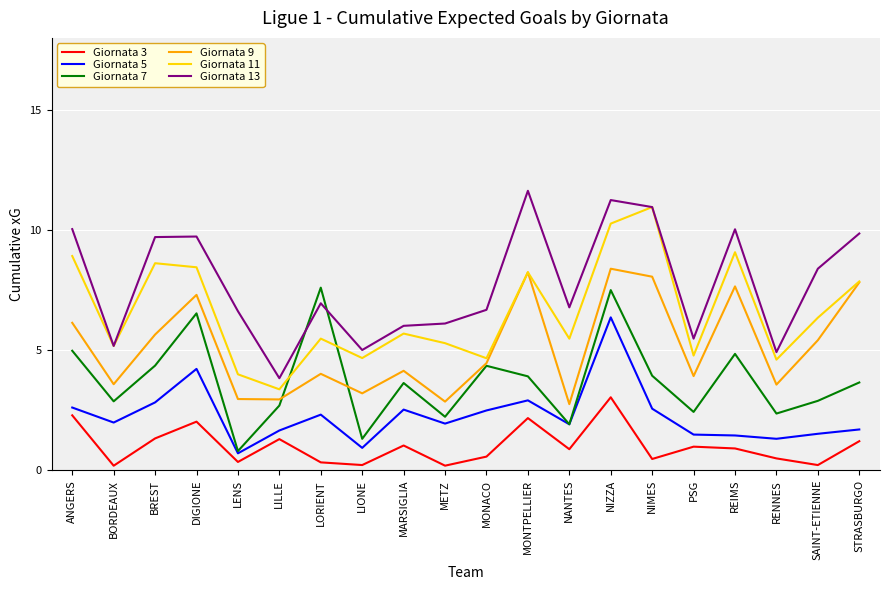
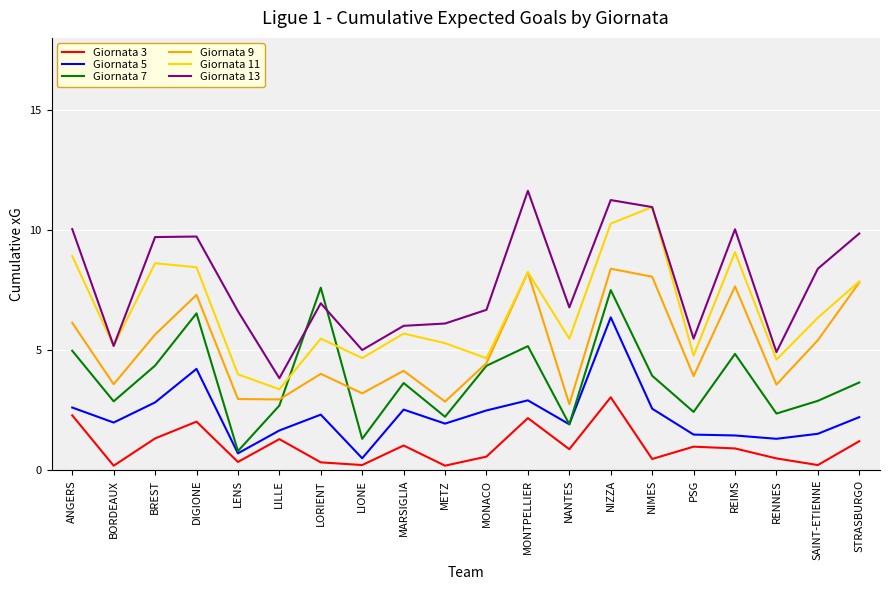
  {
    "Giornata 3": {
      "ANGERS": 2.3,
      "BORDEAUX": 0.2,
      "BREST": 1.3,
      "DIGIONE": 2.0,
      "LENS": 0.3,
      "LILLE": 1.3,
      "LORIENT": 0.3,
      "LIONE": 0.2,
      "MARSIGLIA": 1.0,
      "METZ": 0.2,
      "MONACO": 0.6,
      "MONTPELLIER": 2.2,
      "NANTES": 0.9,
      "NIZZA": 3.0,
      "NIMES": 0.5,
      "PSG": 1.0,
      "REIMS": 0.9,
      "RENNES": 0.5,
      "SAINT-ETIENNE": 0.2,
      "STRASBURGO": 1.2
    },
    "Giornata 5": {
      "ANGERS": 2.6,
      "BORDEAUX": 2.0,
      "BREST": 2.8,
      "DIGIONE": 4.2,
      "LILLE": 1.7,
      "LORIENT": 2.3,
-     "LIONE": 0.9,
+     "LIONE": 0.5,
      "MARSIGLIA": 2.5,
      "METZ": 1.9,
      "MONACO": 2.5,
      "MONTPELLIER": 2.9,
      "NIZZA": 6.4,
      "NIMES": 2.6,
      "PSG": 1.5,
      "REIMS": 1.4,
      "RENNES": 1.3,
      "SAINT-ETIENNE": 1.5,
-     "STRASBURGO": 1.7
+     "STRASBURGO": 2.2
    },
    "Giornata 7": {
      "ANGERS": 5.0,
      "BORDEAUX": 2.9,
      "BREST": 4.4,
      "DIGIONE": 6.5,
      "LILLE": 2.7,
      "LORIENT": 7.6,
      "LIONE": 1.3,
      "MARSIGLIA": 3.6,
      "METZ": 2.2,
      "MONACO": 4.3,
-     "MONTPELLIER": 3.9,
+     "MONTPELLIER": 5.2,
      "NIZZA": 7.5,
      "NIMES": 3.9,
      "PSG": 2.4,
      "REIMS": 4.8,
      "RENNES": 2.4,
      "SAINT-ETIENNE": 2.9,
      "STRASBURGO": 3.7
    },
    "Giornata 13": {
      "ANGERS": 10.0,
      "BREST": 9.7,
      "DIGIONE": 9.7,
      "LENS": 6.6,
      "LILLE": 3.8,
      "LORIENT": 7.0,
      "LIONE": 5.0,
      "MARSIGLIA": 6.0,
      "METZ": 6.1,
      "MONACO": 6.7,
      "MONTPELLIER": 11.6,
      "NANTES": 6.8,
      "NIZZA": 11.2,
      "PSG": 5.5,
      "REIMS": 10.0,
      "RENNES": 4.9,
      "SAINT-ETIENNE": 8.4,
      "STRASBURGO": 9.9
    }
  }
